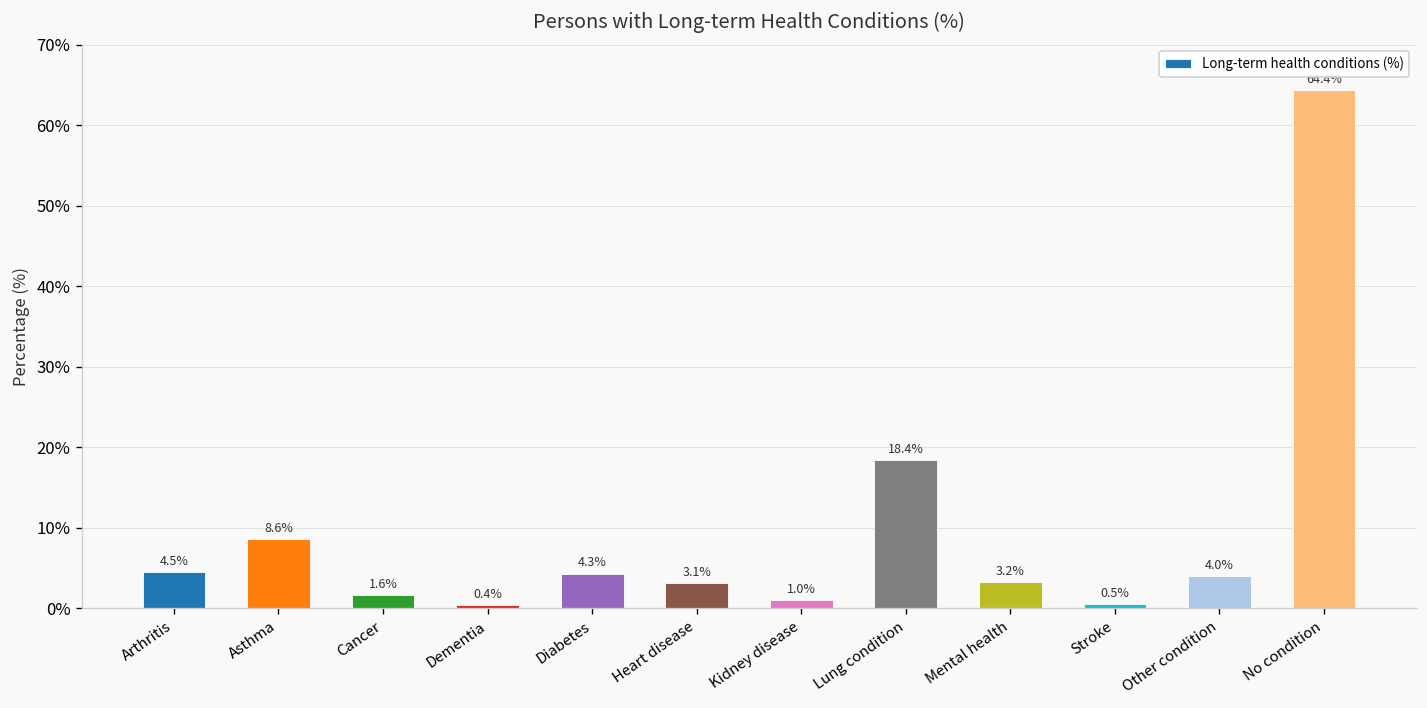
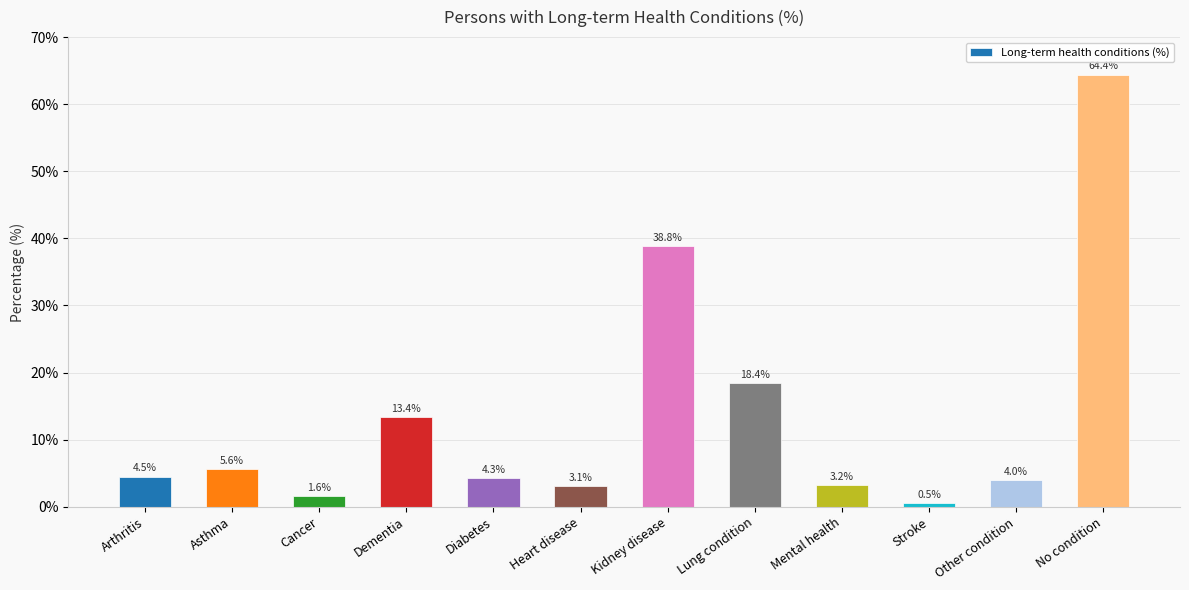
  {
    "Arthritis": "4.5%",
-   "Asthma": "8.6%",
+   "Asthma": "5.6%",
    "Cancer": "1.6%",
-   "Dementia": "0.4%",
+   "Dementia": "13.4%",
    "Diabetes": "4.3%",
    "Heart disease": "3.1%",
-   "Kidney disease": "1.0%",
+   "Kidney disease": "38.8%",
    "Lung condition": "18.4%",
    "Mental health": "3.2%",
    "Stroke": "0.5%",
    "Other condition": "4.0%"
  }
